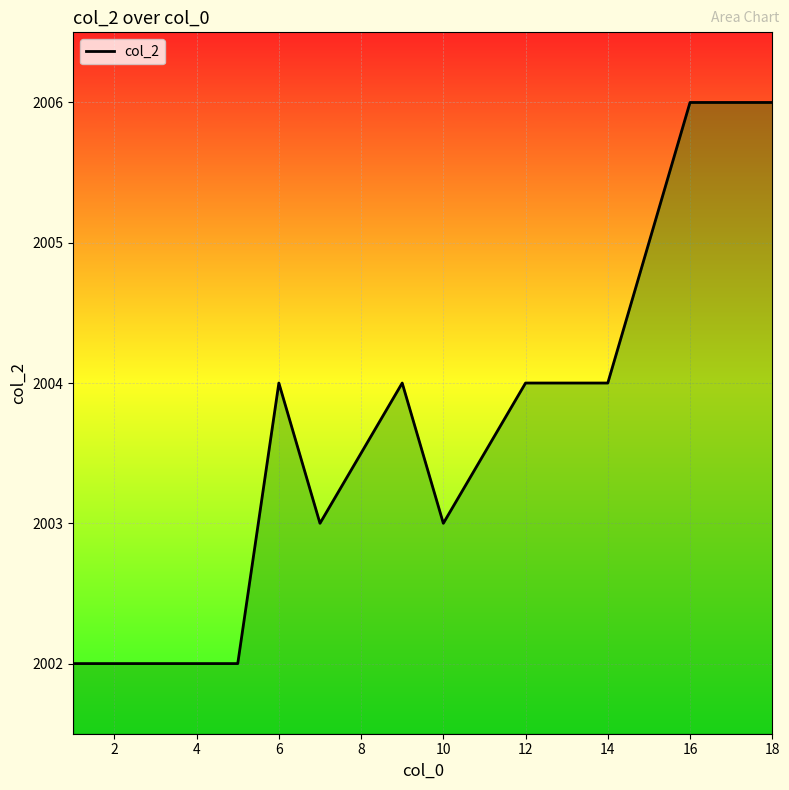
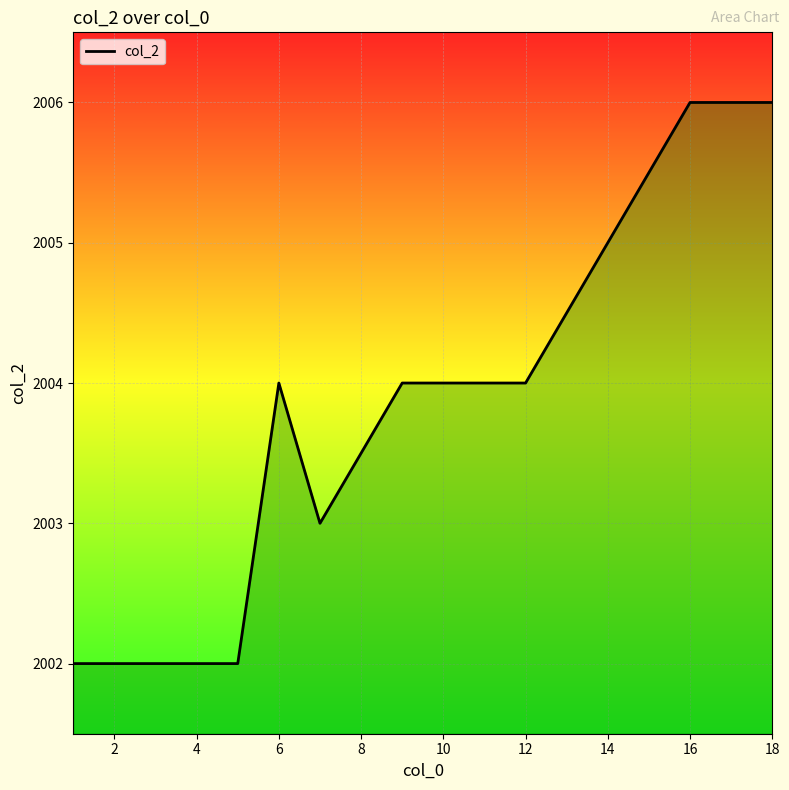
  {
    "6": 2004,
-   "10": 2003,
+   "10": 2004,
    "12": 2004,
-   "14": 2004,
+   "14": 2005,
    "16": 2006,
    "18": 2006
  }
